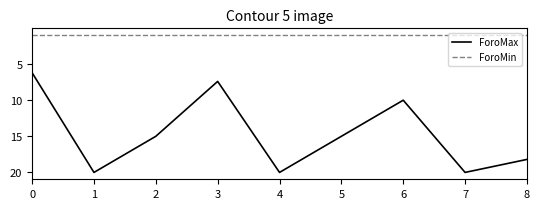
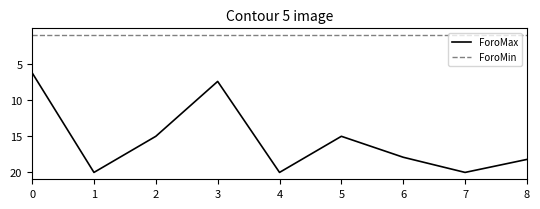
  {
    "ForoMax": {
      "0": 6,
      "1": 20,
      "2": 15,
      "3": 7,
      "4": 20,
      "5": 15,
-     "6": 10,
+     "6": 18,
      "7": 20,
      "8": 18
    },
    "ForoMin": {
      "0": 1,
      "1": 1,
      "2": 1,
      "3": 1,
      "4": 1,
      "5": 1,
      "6": 1,
      "8": 1
    }
  }
